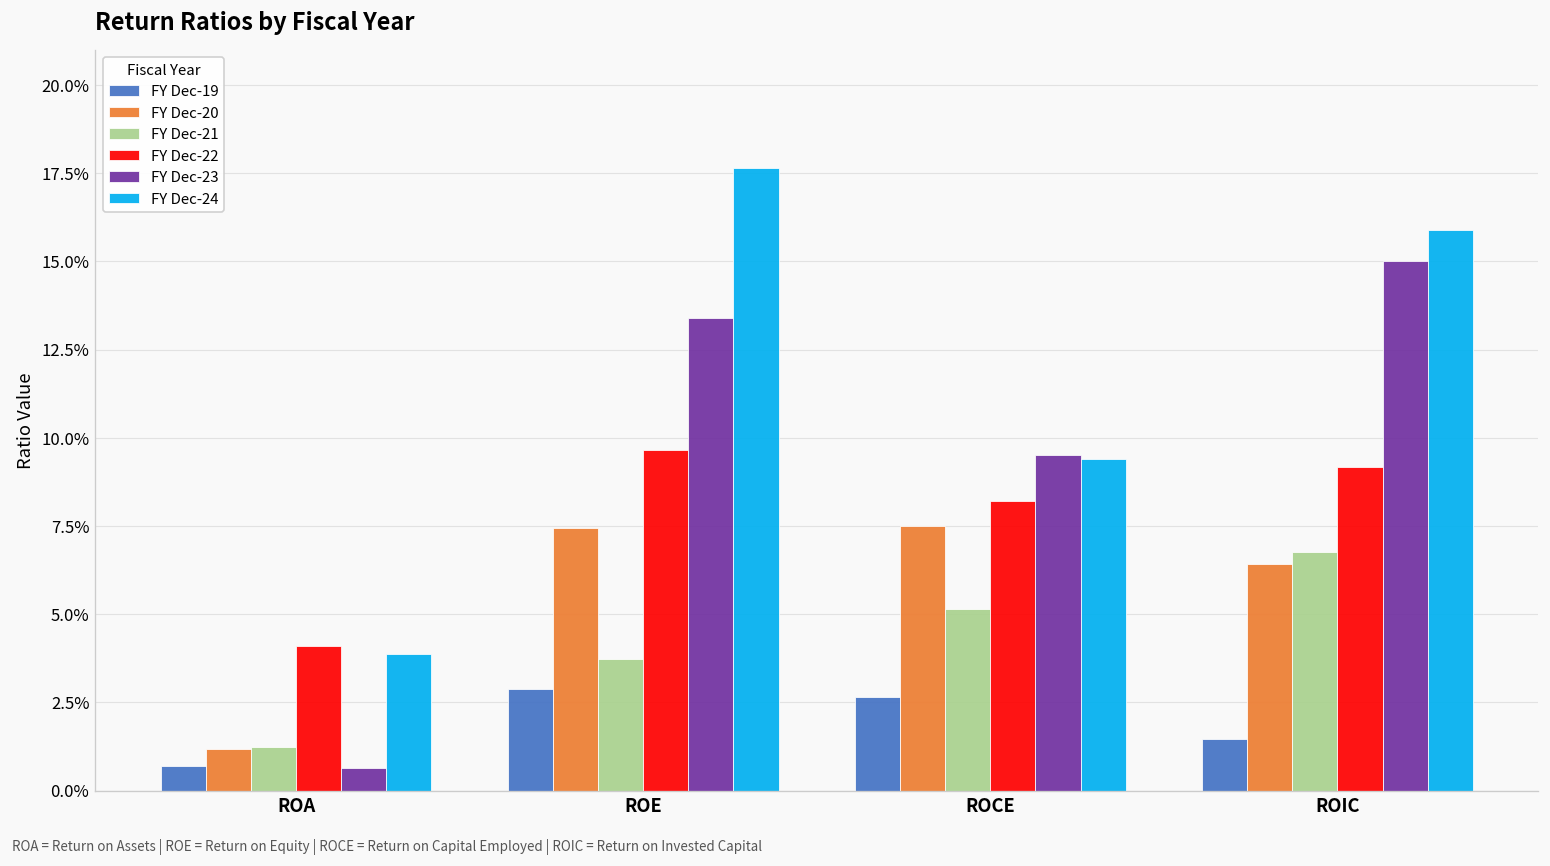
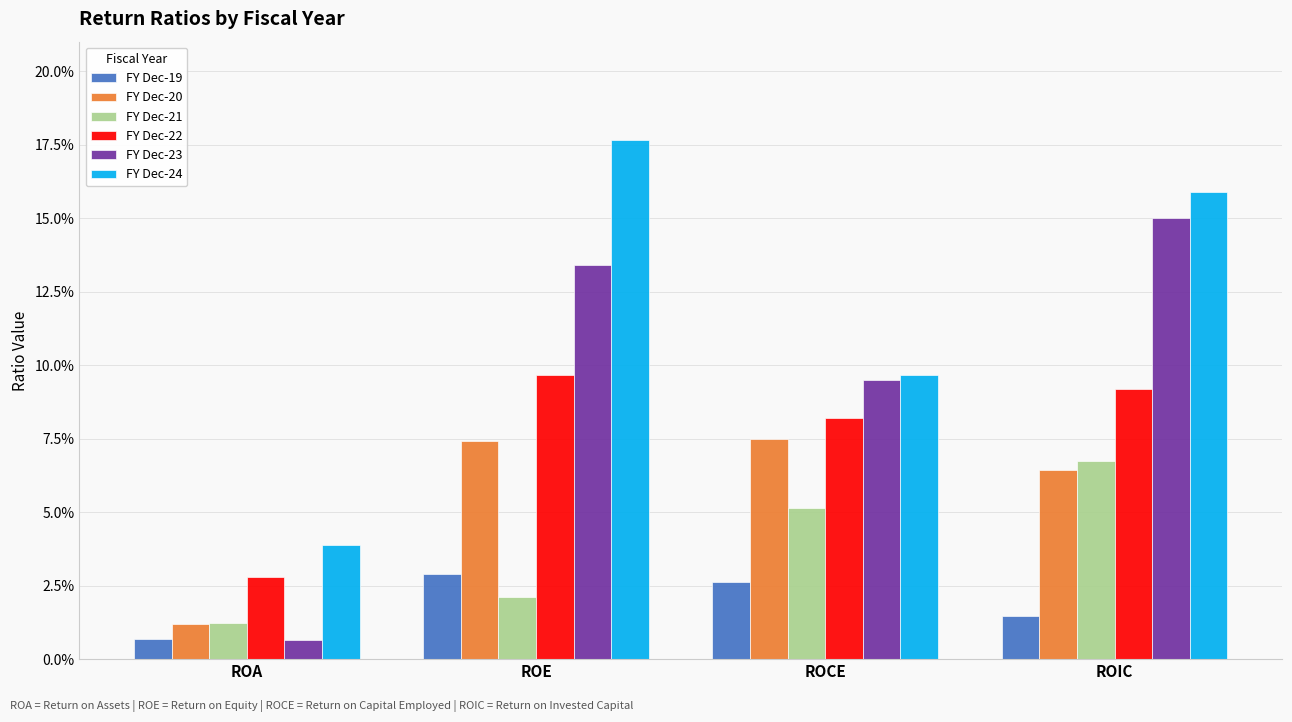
  {
    "FY Dec-19": {
      "ROA": "0.7%",
      "ROE": "2.9%",
      "ROCE": "2.6%",
      "ROIC": "1.5%"
    },
    "FY Dec-20": {
      "ROA": "1.2%",
      "ROE": "7.4%",
      "ROCE": "7.5%",
      "ROIC": "6.4%"
    },
    "FY Dec-21": {
      "ROA": "1.2%",
-     "ROE": "3.7%",
+     "ROE": "2.1%",
      "ROCE": "5.2%",
      "ROIC": "6.8%"
    },
    "FY Dec-22": {
-     "ROA": "4.1%",
+     "ROA": "2.8%",
      "ROE": "9.7%",
      "ROCE": "8.2%",
      "ROIC": "9.2%"
    },
    "FY Dec-23": {
      "ROA": "0.6%",
      "ROE": "13.4%",
      "ROCE": "9.5%",
      "ROIC": "15.0%"
    },
    "FY Dec-24": {
      "ROA": "3.9%",
      "ROE": "17.7%",
-     "ROCE": "9.4%",
+     "ROCE": "9.7%",
      "ROIC": "15.9%"
    }
  }
